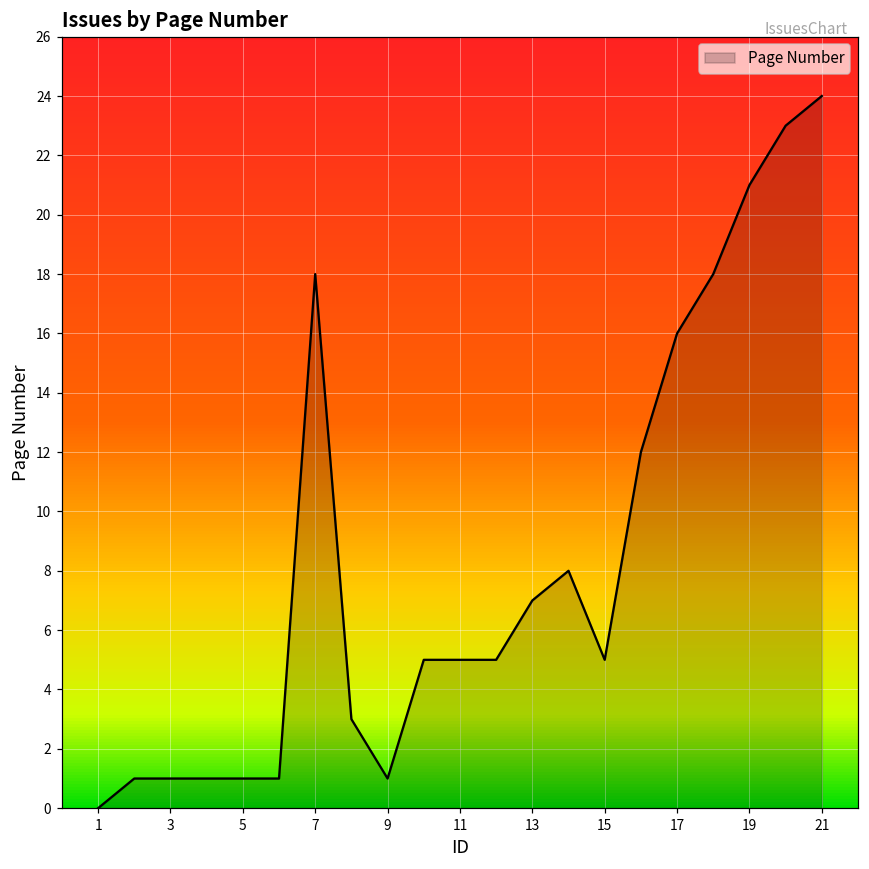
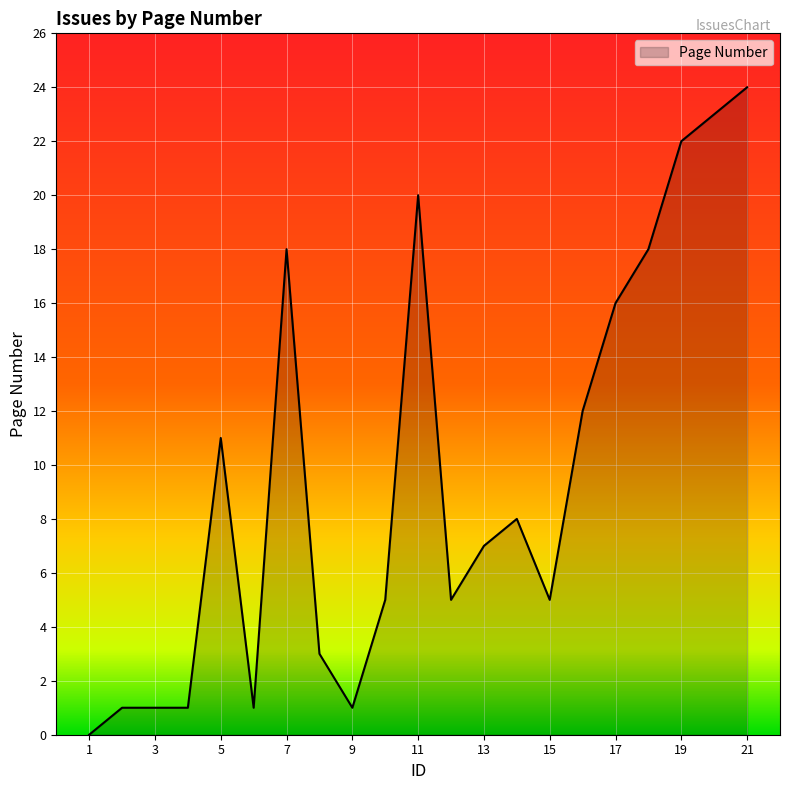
  {
    "1": 0,
    "3": 1,
-   "5": 1,
+   "5": 11,
    "7": 18,
    "9": 1,
-   "11": 5,
+   "11": 20,
    "13": 7,
    "15": 5,
    "17": 16,
-   "19": 21,
+   "19": 22,
    "21": 24
  }
